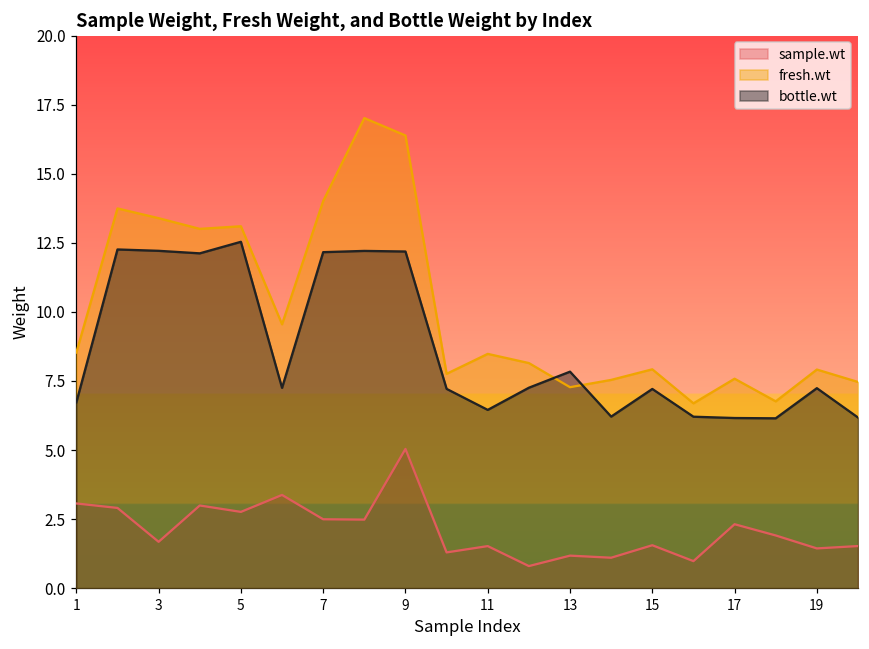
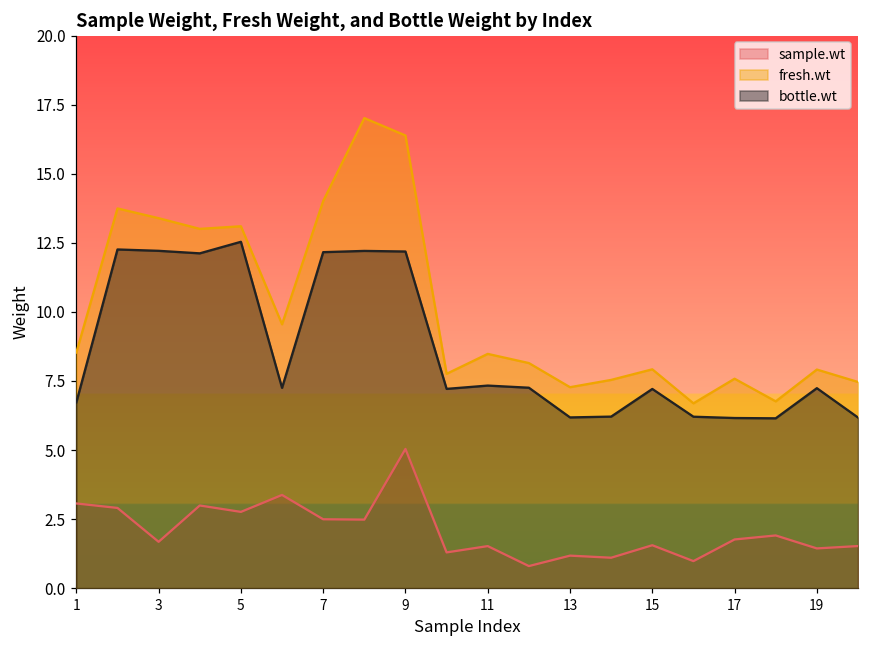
  {
    "sample.wt": {
      "1": 3.1,
      "3": 1.7,
      "5": 2.8,
      "7": 2.5,
      "9": 5.0,
      "11": 1.5,
      "13": 1.2,
      "15": 1.6,
-     "17": 2.3,
+     "17": 1.8,
      "19": 1.4
    },
    "fresh.wt": {
      "1": 8.5,
      "3": 13.4,
      "5": 13.1,
      "7": 14.0,
      "9": 16.4,
      "11": 8.5,
      "13": 7.3,
      "15": 7.9,
      "17": 7.6,
      "19": 7.9
    },
    "bottle.wt": {
      "1": 6.7,
      "3": 12.2,
      "5": 12.5,
      "7": 12.2,
      "9": 12.2,
-     "11": 6.5,
-     "13": 7.8,
+     "11": 7.3,
+     "13": 6.2,
      "15": 7.2,
      "17": 6.2,
      "19": 7.2
    }
  }
